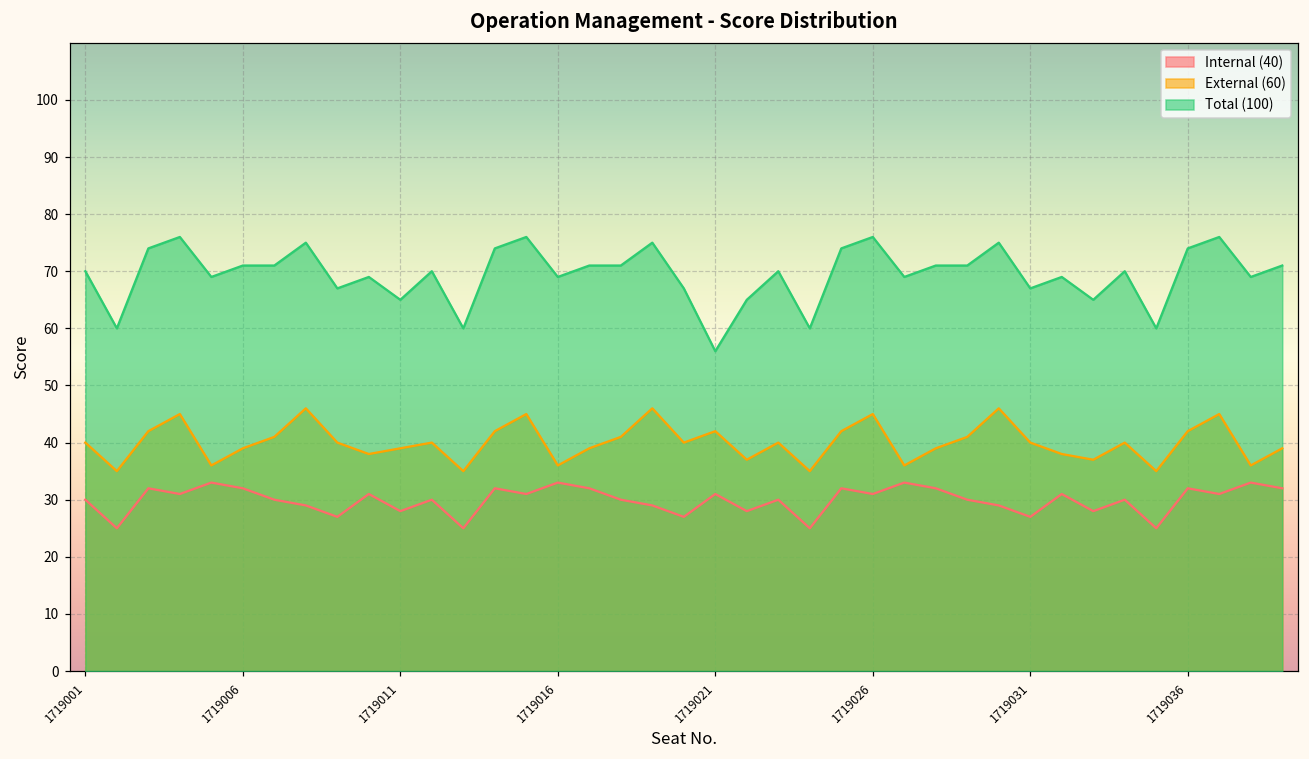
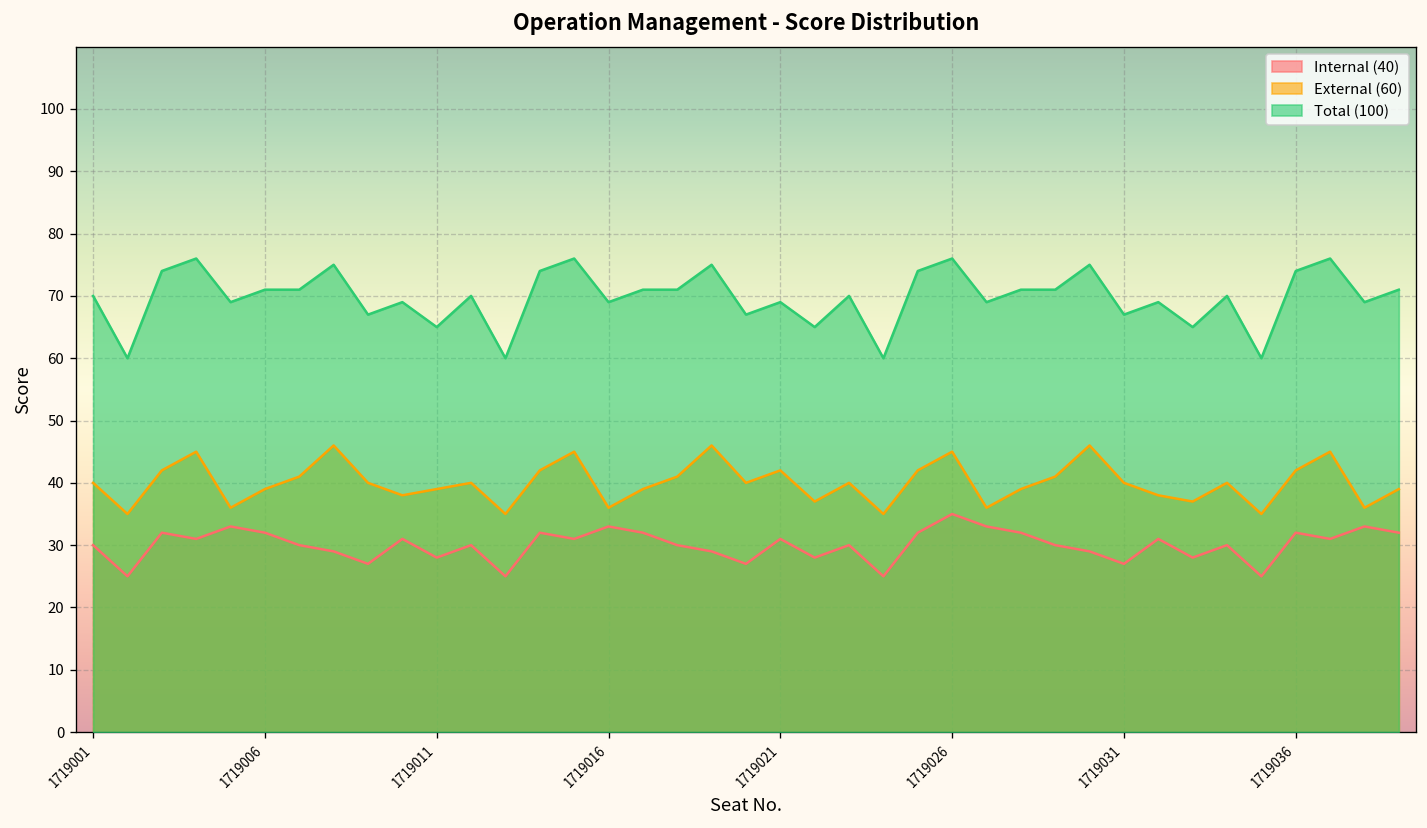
  {
    "Internal (40)": {
      "1719001": 30,
      "1719006": 32,
      "1719011": 28,
      "1719016": 33,
      "1719021": 31,
-     "1719026": 31,
+     "1719026": 35,
      "1719031": 27,
      "1719036": 32
    },
    "External (60)": {
      "1719001": 40,
      "1719006": 39,
      "1719011": 39,
      "1719016": 36,
      "1719021": 42,
      "1719026": 45,
      "1719031": 40,
      "1719036": 42
    },
    "Total (100)": {
      "1719001": 70,
      "1719006": 71,
      "1719011": 65,
      "1719016": 69,
-     "1719021": 56,
+     "1719021": 69,
      "1719026": 76,
      "1719031": 67,
      "1719036": 74
    }
  }
